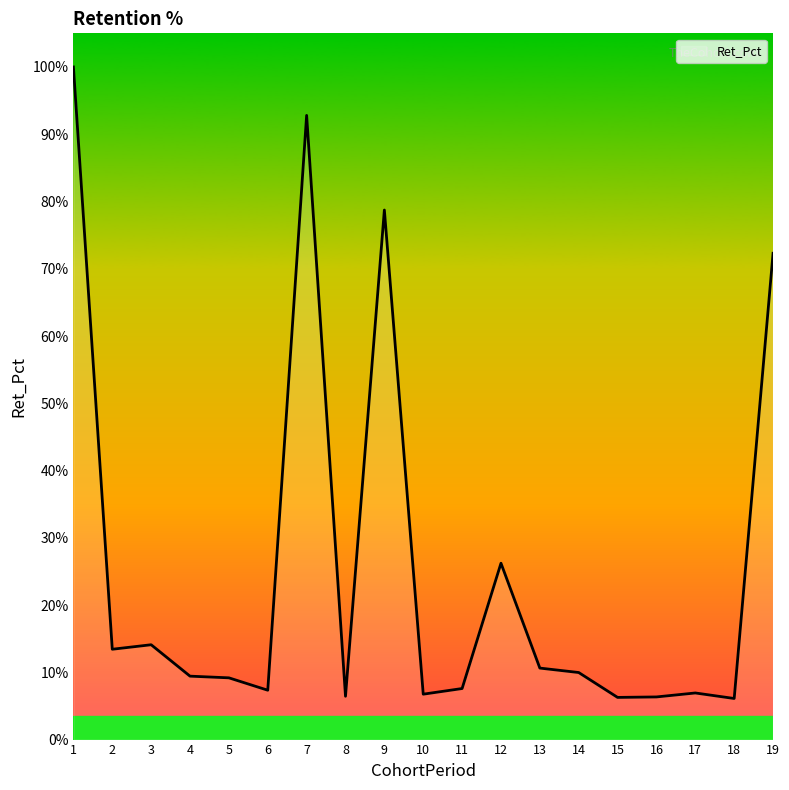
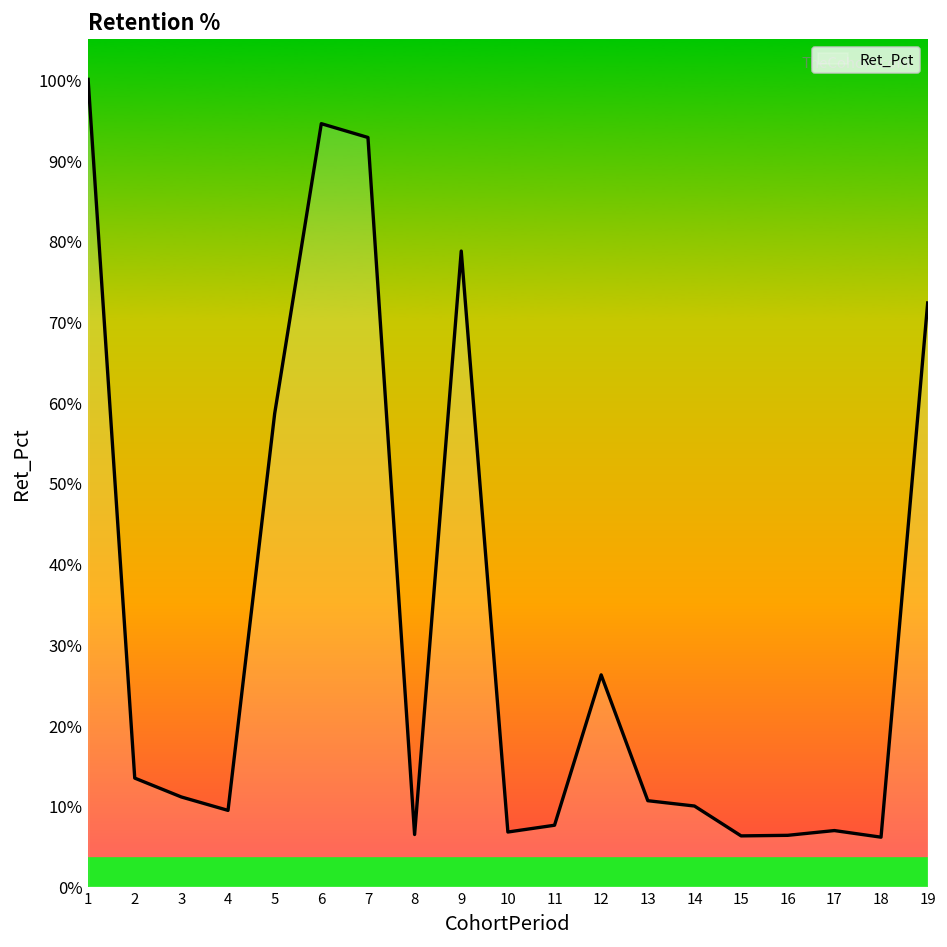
  {
    "1": "100%",
    "2": "13%",
-   "3": "14%",
+   "3": "11%",
    "4": "9%",
-   "5": "9%",
-   "6": "7%",
+   "5": "59%",
+   "6": "95%",
    "7": "93%",
    "8": "6%",
    "9": "79%",
    "10": "7%",
    "11": "8%",
    "12": "26%",
    "13": "11%",
    "14": "10%",
    "15": "6%",
    "16": "6%",
    "17": "7%",
    "18": "6%",
    "19": "72%"
  }
